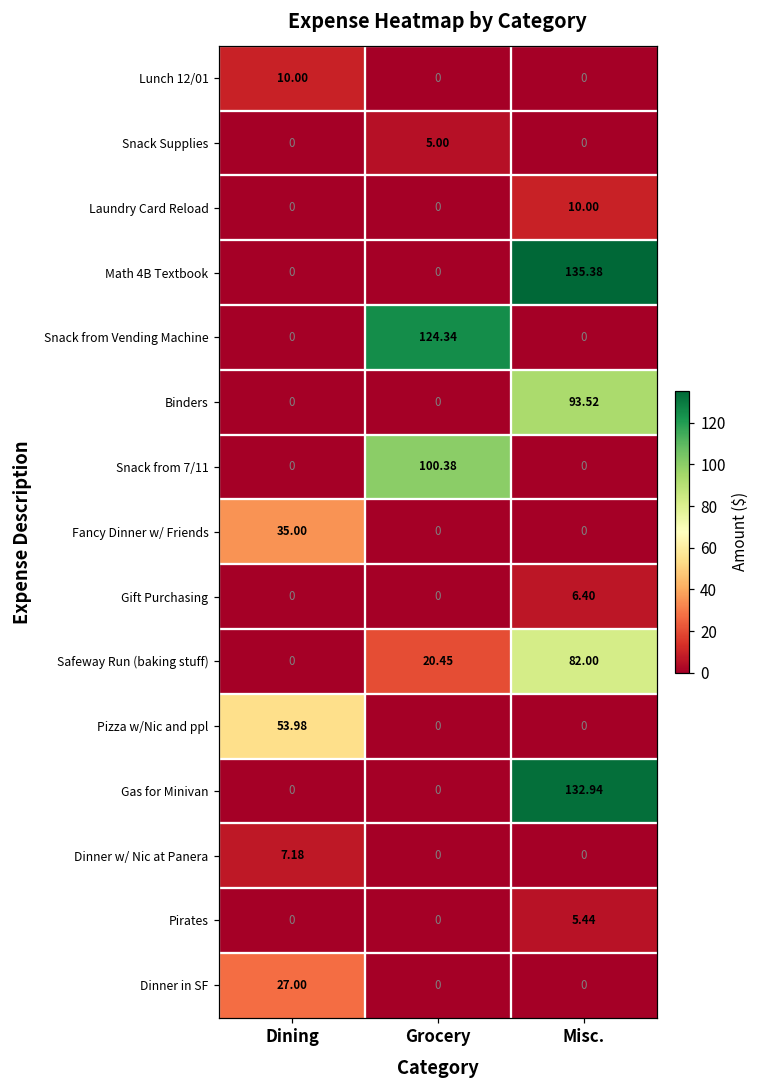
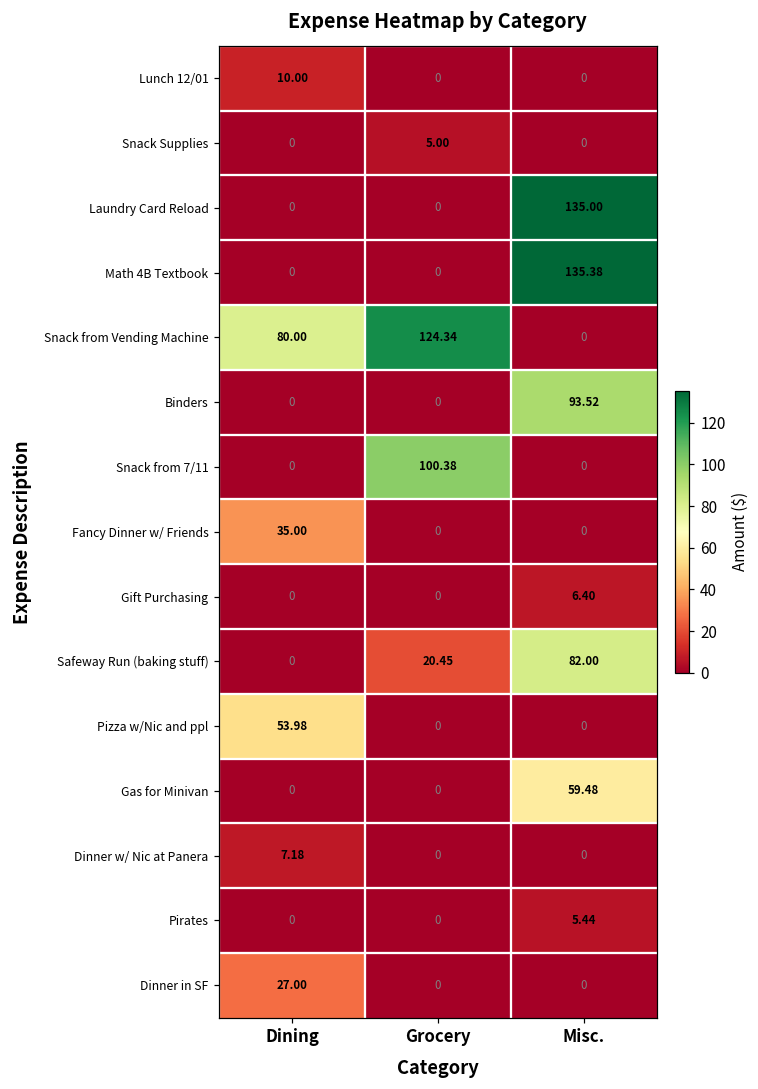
  {
    "Lunch 12/01": {
      "Dining": 10.00,
      "Grocery": 0,
      "Misc.": 0
    },
    "Snack Supplies": {
      "Dining": 0,
      "Grocery": 5.00,
      "Misc.": 0
    },
    "Laundry Card Reload": {
      "Dining": 0,
      "Grocery": 0,
-     "Misc.": 10.00
+     "Misc.": 135.00
    },
    "Math 4B Textbook": {
      "Dining": 0,
      "Grocery": 0,
      "Misc.": 135.38
    },
    "Snack from Vending Machine": {
-     "Dining": 0,
+     "Dining": 80.00,
      "Grocery": 124.34,
      "Misc.": 0
    },
    "Binders": {
      "Dining": 0,
      "Grocery": 0,
      "Misc.": 93.52
    },
    "Snack from 7/11": {
      "Dining": 0,
      "Grocery": 100.38,
      "Misc.": 0
    },
    "Fancy Dinner w/ Friends": {
      "Dining": 35.00,
      "Grocery": 0,
      "Misc.": 0
    },
    "Gift Purchasing": {
      "Dining": 0,
      "Grocery": 0,
      "Misc.": 6.40
    },
    "Safeway Run (baking stuff)": {
      "Dining": 0,
      "Grocery": 20.45,
      "Misc.": 82.00
    },
    "Pizza w/Nic and ppl": {
      "Dining": 53.98,
      "Grocery": 0,
      "Misc.": 0
    },
    "Gas for Minivan": {
      "Dining": 0,
      "Grocery": 0,
-     "Misc.": 132.94
+     "Misc.": 59.48
    },
    "Dinner w/ Nic at Panera": {
      "Dining": 7.18,
      "Grocery": 0,
      "Misc.": 0
    },
    "Pirates": {
      "Dining": 0,
      "Grocery": 0,
      "Misc.": 5.44
    },
    "Dinner in SF": {
      "Dining": 27.00,
      "Grocery": 0,
      "Misc.": 0
    }
  }
